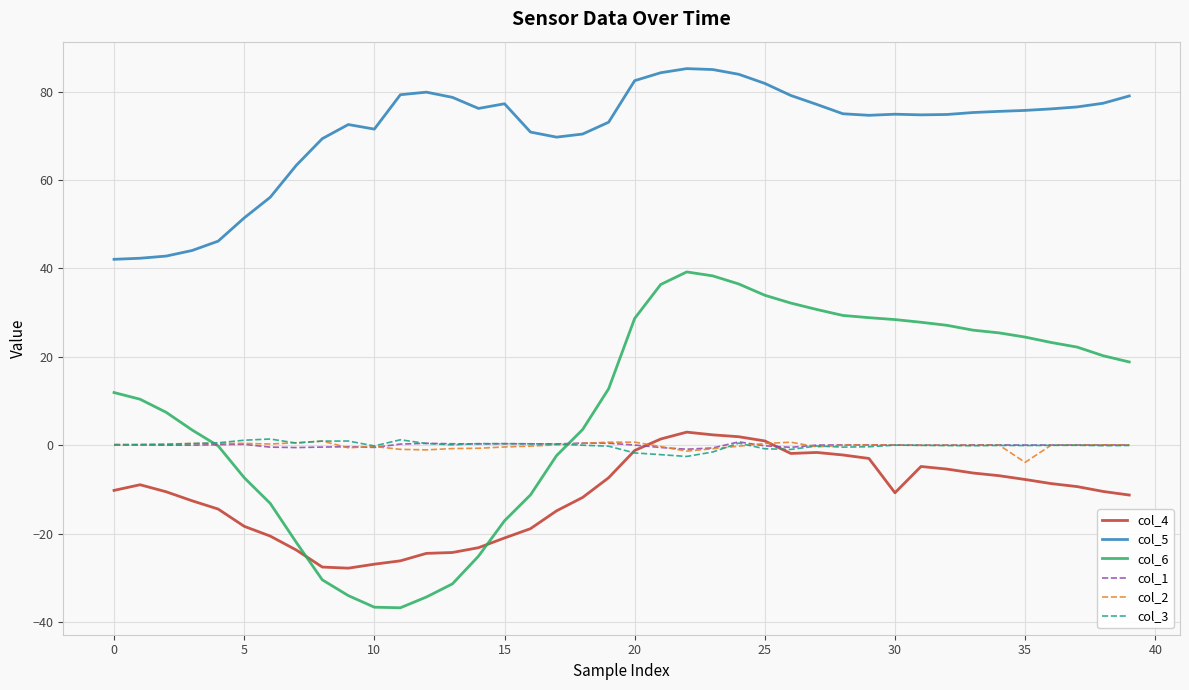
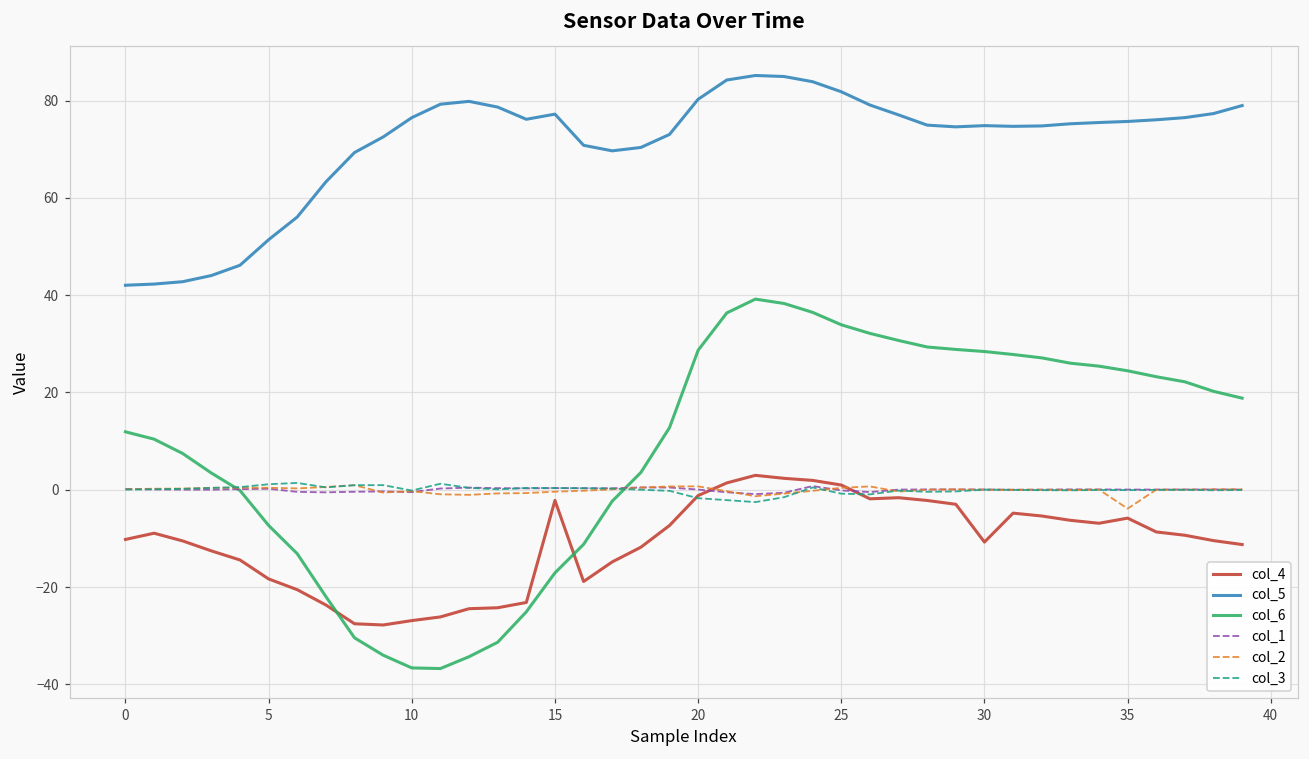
  {
    "col_4": {
      "0": -10,
      "5": -18,
      "10": -27,
-     "15": -21,
+     "15": -2,
      "25": 1,
      "30": -11,
-     "35": -8
+     "35": -6
    },
    "col_5": {
      "0": 42,
      "5": 51,
-     "10": 71,
+     "10": 77,
      "15": 77,
-     "20": 82,
+     "20": 80,
      "25": 82,
      "30": 75,
      "35": 76
    },
    "col_1": {
      "20": 0
    },
    "col_2": {
      "15": 0,
      "20": 1,
      "35": -4
    }
  }
